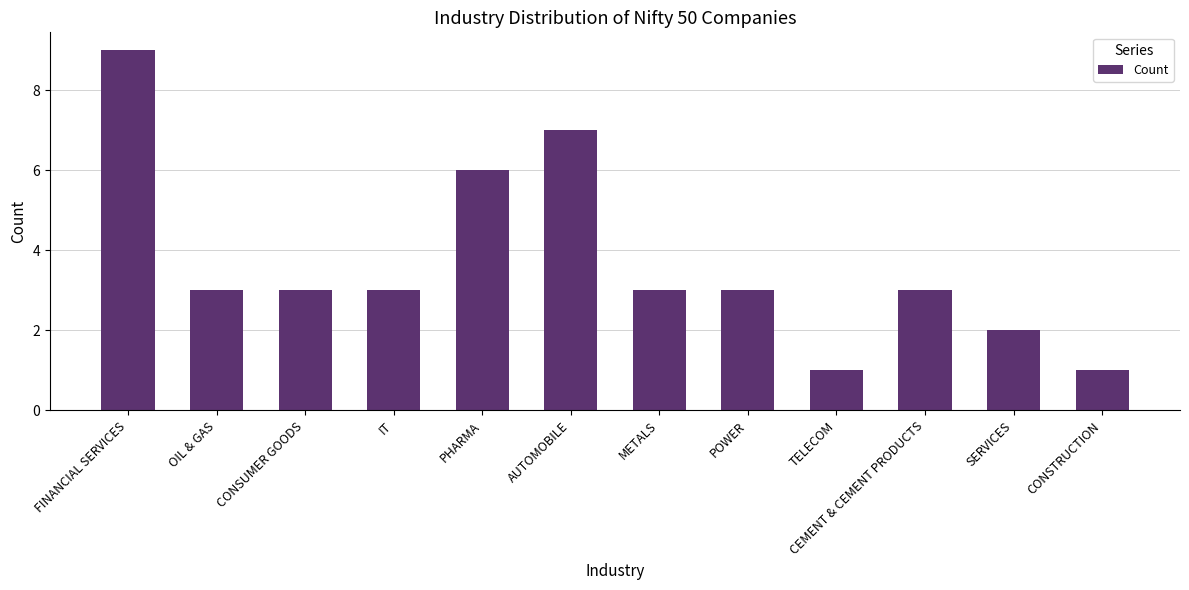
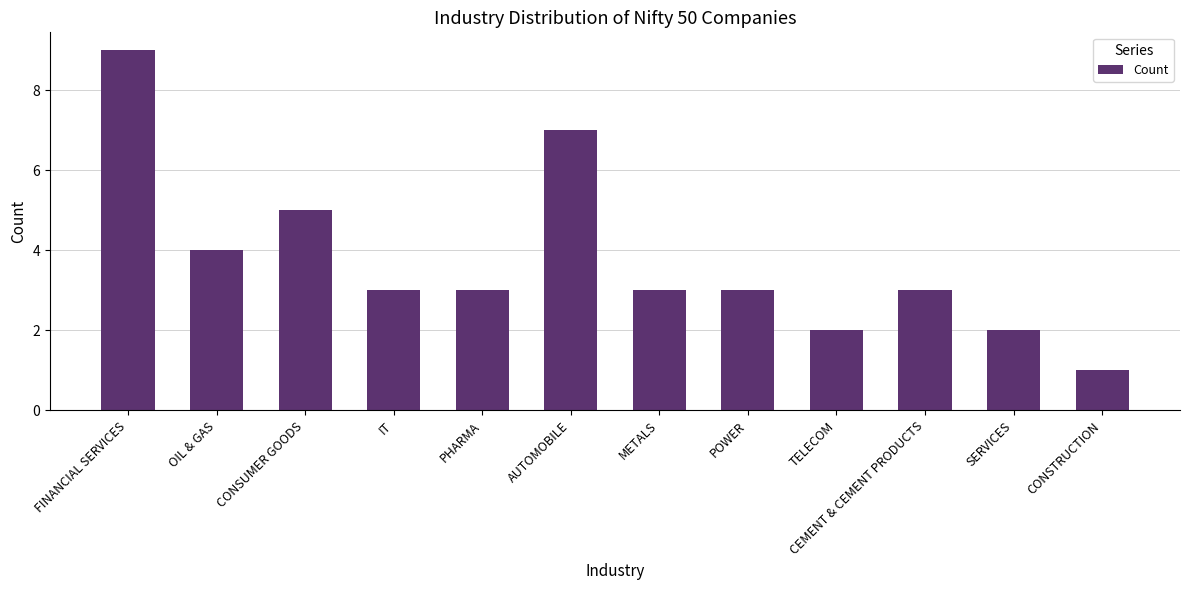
  {
    "FINANCIAL SERVICES": 9,
-   "OIL & GAS": 3,
-   "CONSUMER GOODS": 3,
+   "OIL & GAS": 4,
+   "CONSUMER GOODS": 5,
    "IT": 3,
-   "PHARMA": 6,
+   "PHARMA": 3,
    "AUTOMOBILE": 7,
    "METALS": 3,
    "POWER": 3,
-   "TELECOM": 1,
+   "TELECOM": 2,
    "CEMENT & CEMENT PRODUCTS": 3,
    "SERVICES": 2,
    "CONSTRUCTION": 1
  }
